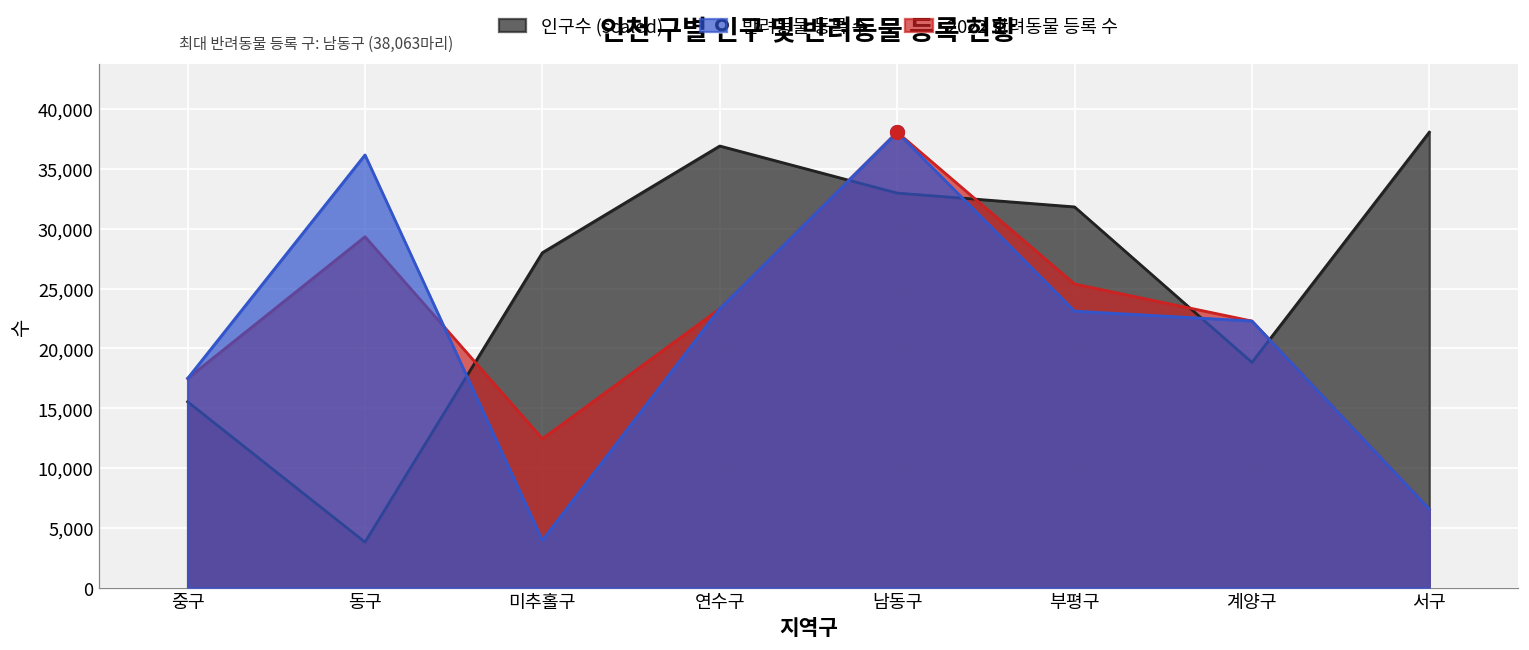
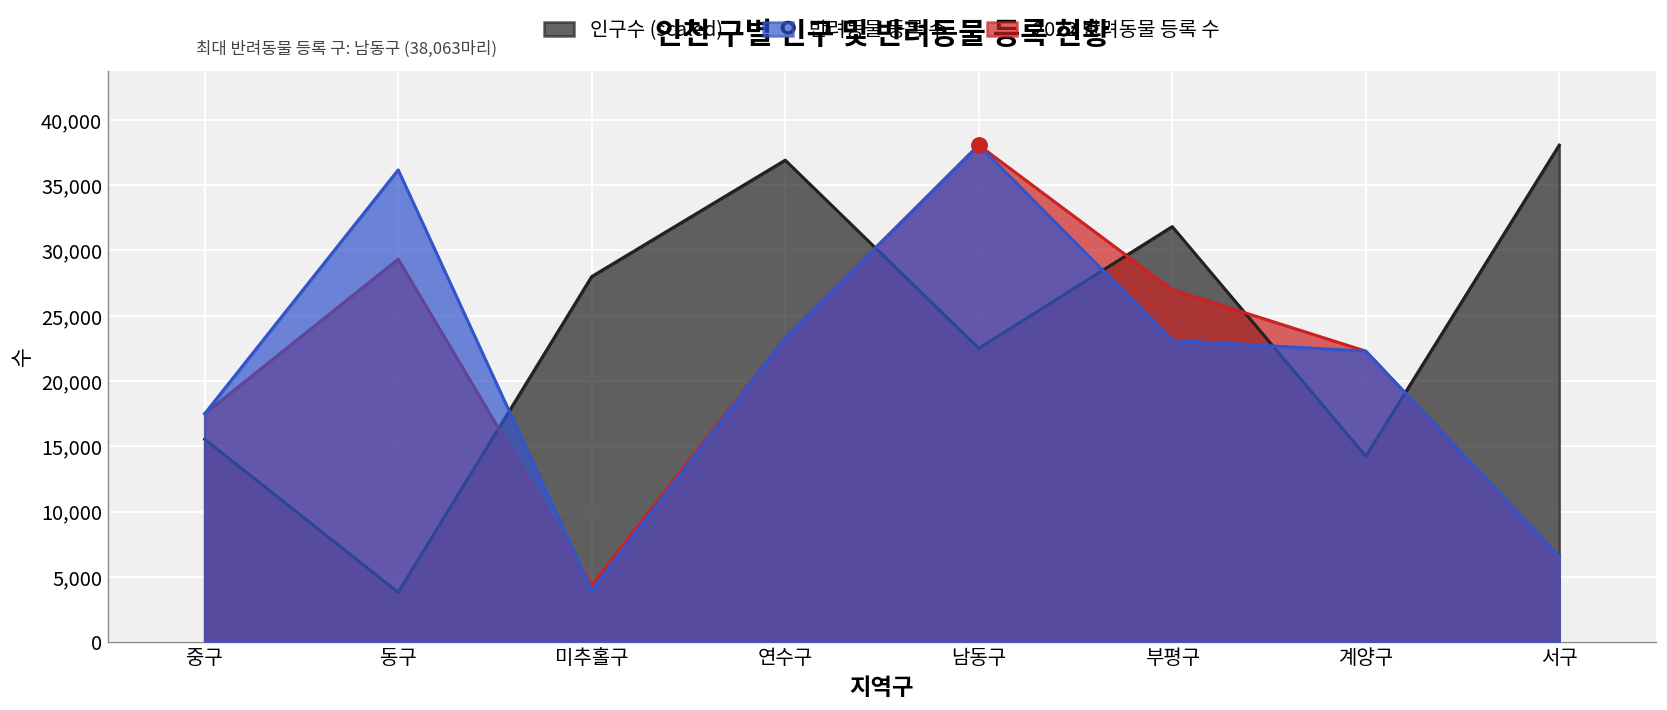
  {
    "인구수 (scaled)": {
      "중구": "15,500",
      "동구": "3,800",
      "미추홀구": "28,000",
      "연수구": "36,900",
-     "남동구": "33,000",
+     "남동구": "22,500",
      "부평구": "31,800",
-     "계양구": "18,800",
+     "계양구": "14,300",
      "서구": "38,100"
    },
    "2022 반려동물 등록 수": {
      "동구": "29,300",
-     "미추홀구": "12,500",
-     "부평구": "25,400"
+     "미추홀구": "4,400",
+     "부평구": "27,000"
    }
  }
